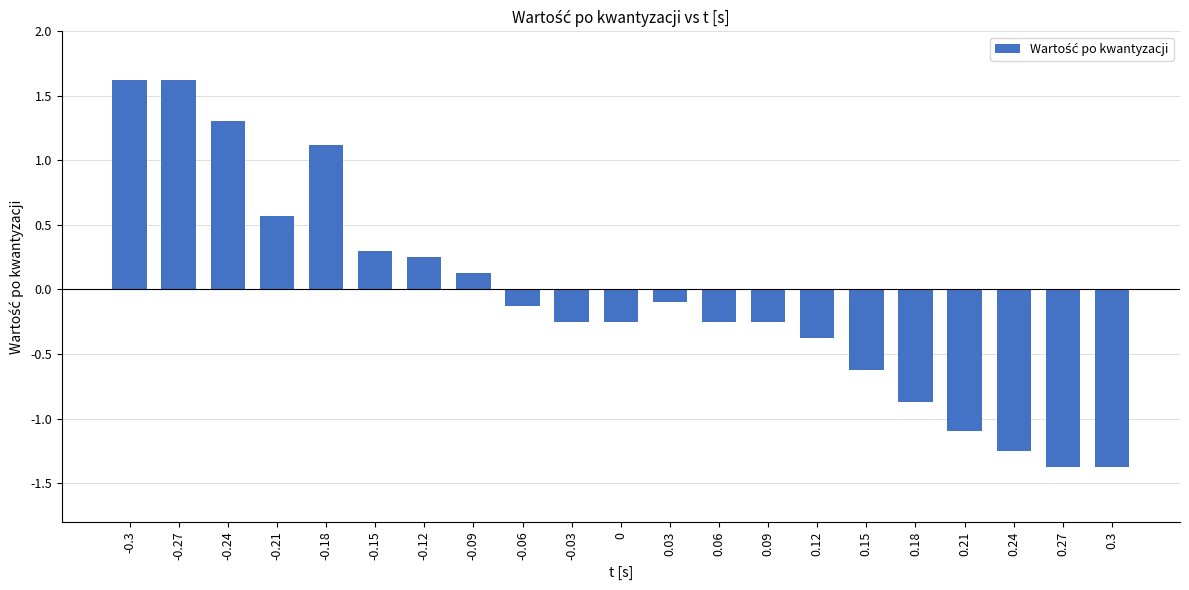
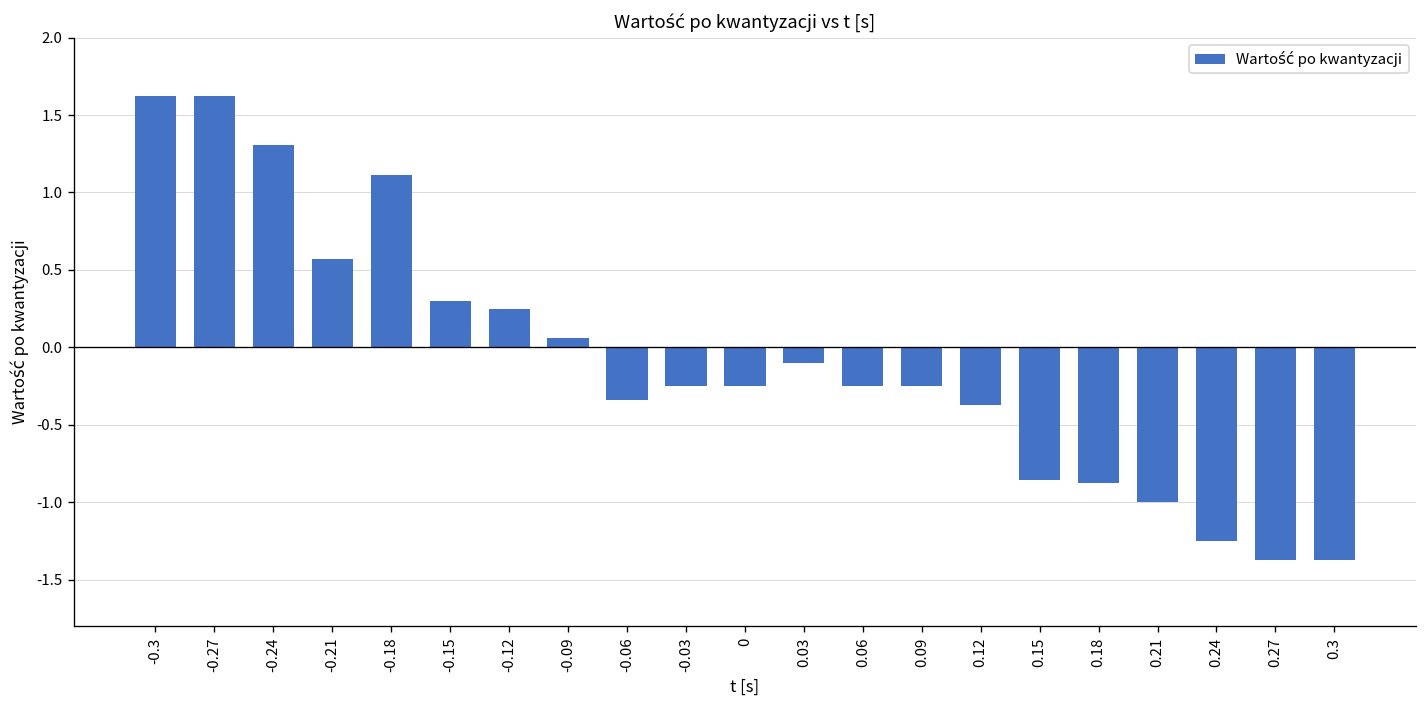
  {
    "-0.3": 1.63,
    "-0.27": 1.63,
    "-0.24": 1.30,
    "-0.21": 0.57,
    "-0.18": 1.12,
    "-0.15": 0.30,
    "-0.12": 0.25,
-   "-0.09": 0.13,
-   "-0.06": -0.13,
+   "-0.09": 0.06,
+   "-0.06": -0.34,
    "-0.03": -0.25,
    "0": -0.25,
    "0.03": -0.10,
    "0.06": -0.25,
    "0.09": -0.25,
    "0.12": -0.38,
-   "0.15": -0.63,
+   "0.15": -0.86,
    "0.18": -0.88,
-   "0.21": -1.1,
+   "0.21": -1.0,
    "0.24": -1.25,
    "0.27": -1.38,
    "0.3": -1.38
  }
